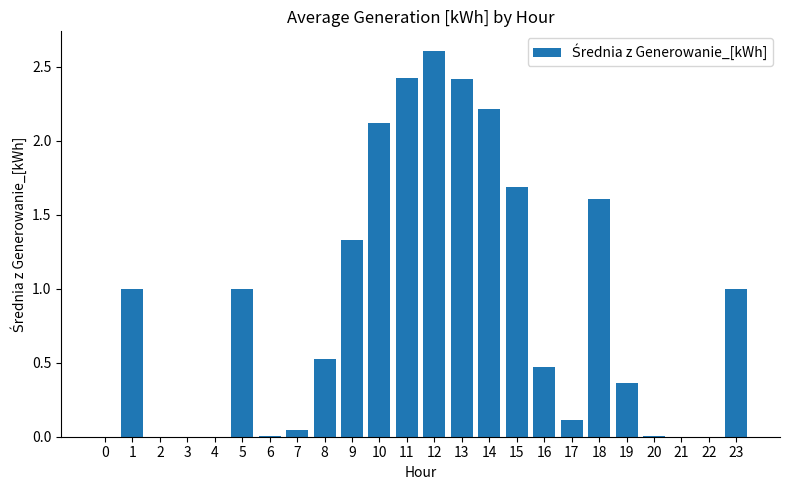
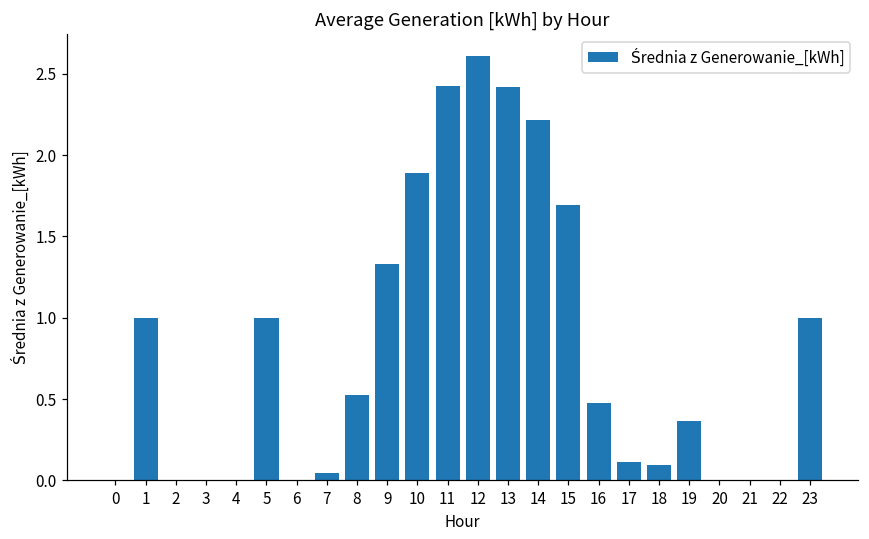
  {
    "0": 0.00,
    "1": 1.00,
    "2": 0.00,
    "3": 0.00,
    "4": 0.00,
    "5": 1.00,
    "7": 0.05,
    "8": 0.52,
    "9": 1.33,
-   "10": 2.12,
+   "10": 1.89,
    "11": 2.43,
    "12": 2.61,
    "13": 2.42,
    "14": 2.22,
    "15": 1.69,
    "16": 0.47,
    "17": 0.11,
-   "18": 1.61,
+   "18": 0.10,
    "19": 0.37,
    "22": 0.00,
    "23": 1.00
  }
